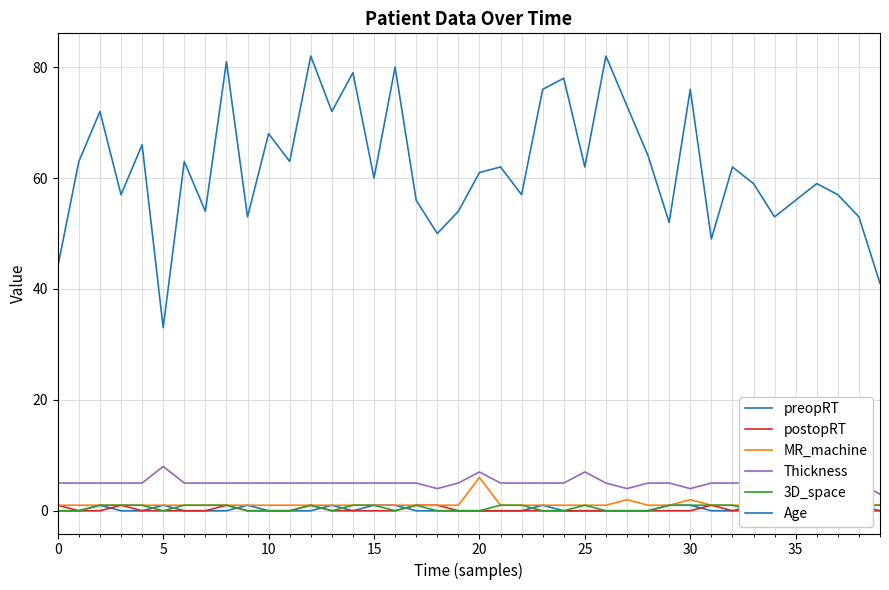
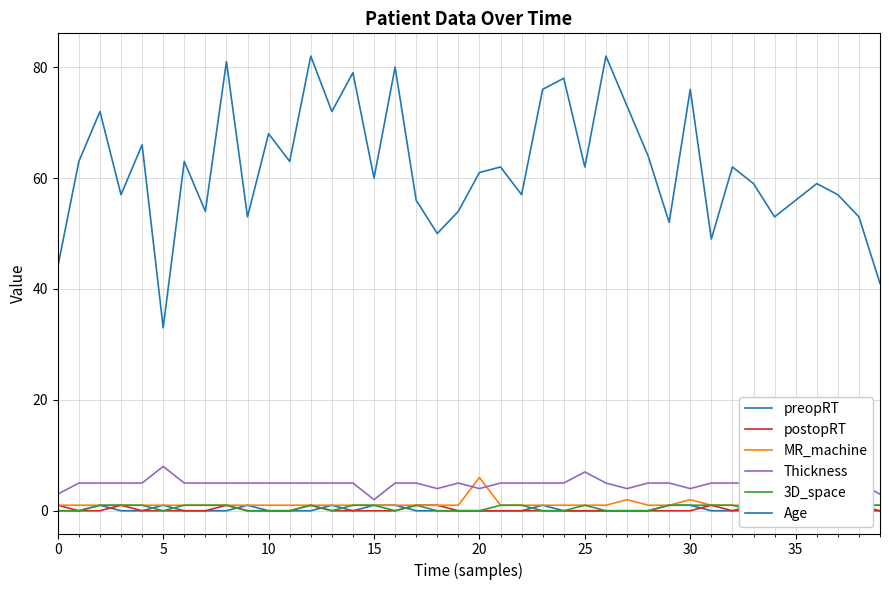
  {
    "postopRT": {
      "15": 0,
      "30": 0
    },
    "MR_machine": {
      "10": 1,
      "20": 6,
      "30": 2
    },
    "Thickness": {
-     "0": 5,
+     "0": 3,
      "5": 8,
      "10": 5,
-     "15": 5,
-     "20": 7,
+     "15": 2,
+     "20": 4,
      "25": 7,
      "30": 4
    }
  }
